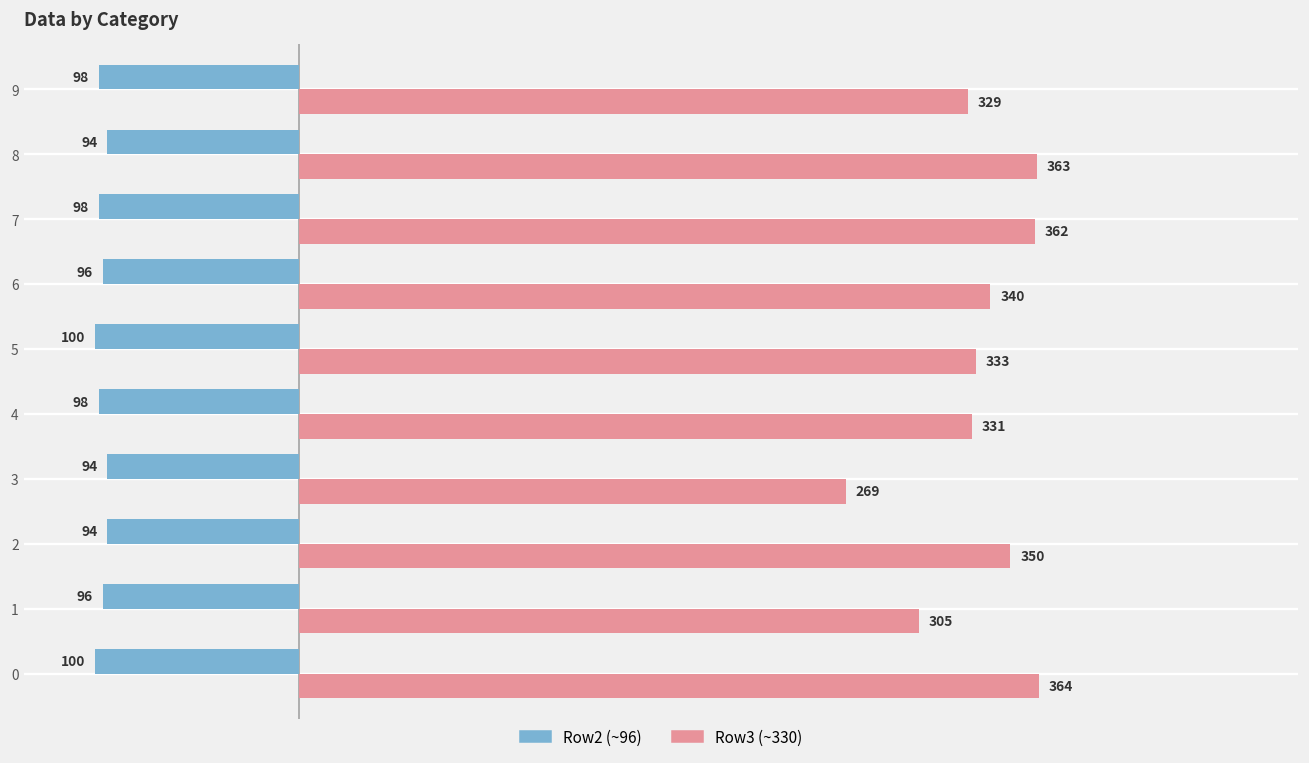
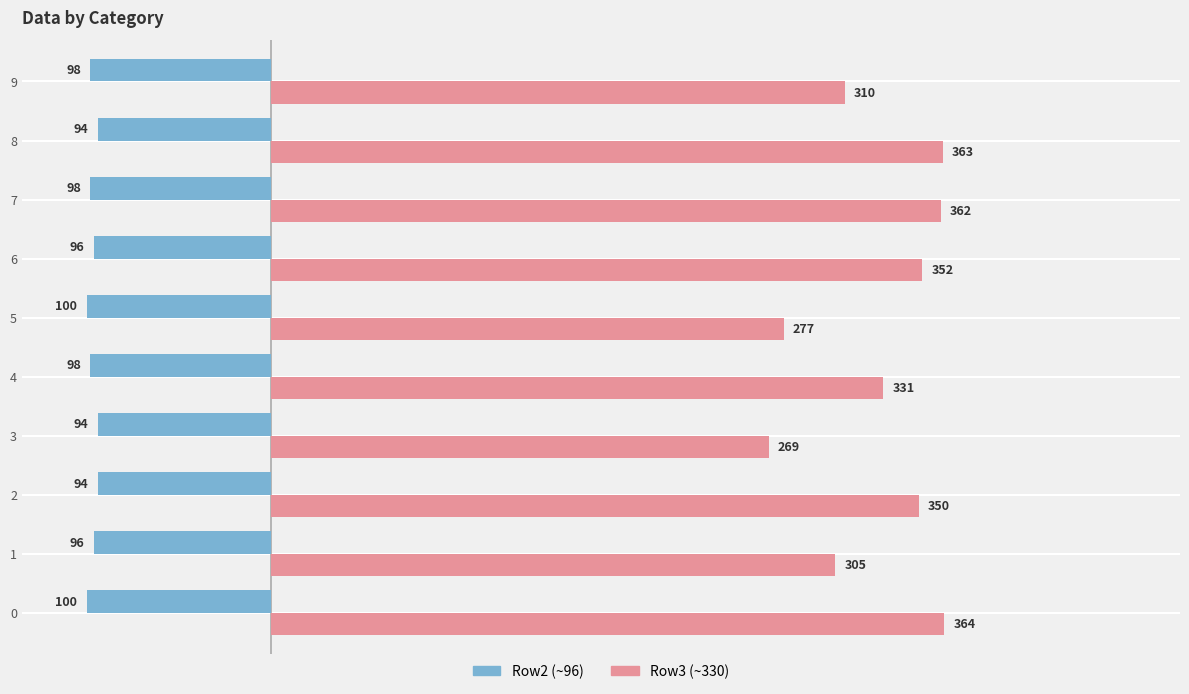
  {
    "Row3 (~330)": {
-     "9": 329,
+     "9": 310,
      "8": 363,
      "7": 362,
-     "6": 340,
-     "5": 333,
+     "6": 352,
+     "5": 277,
      "4": 331,
      "3": 269,
      "2": 350,
      "1": 305,
      "0": 364
    }
  }
